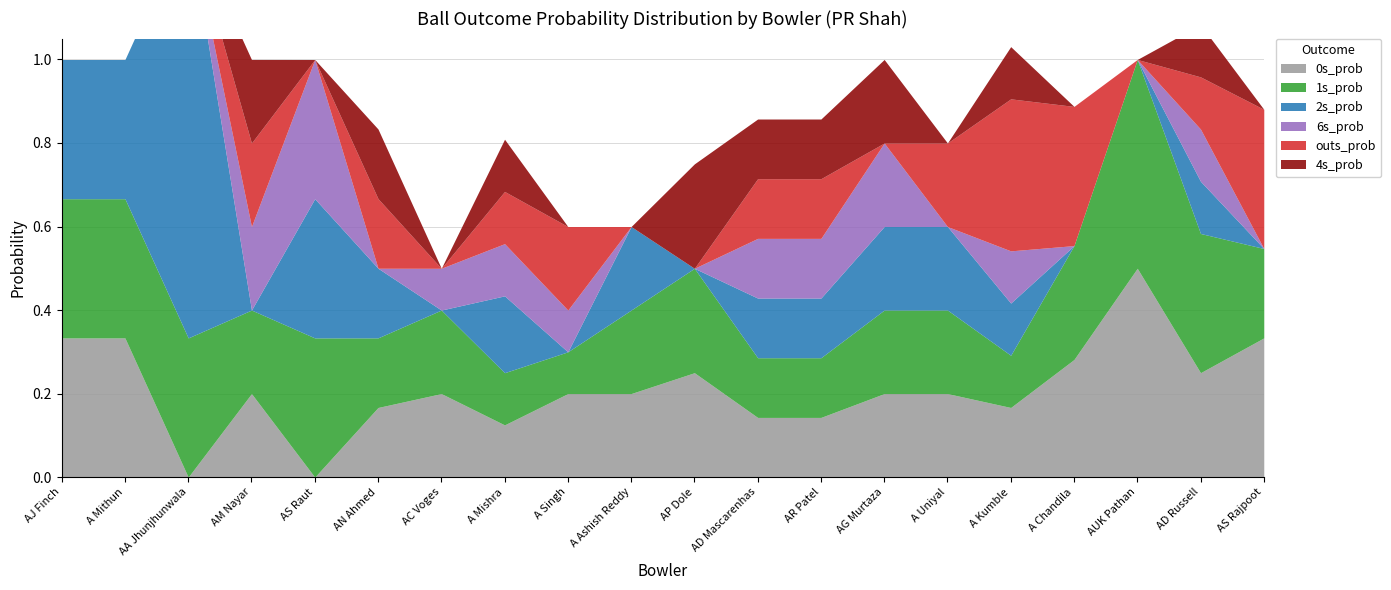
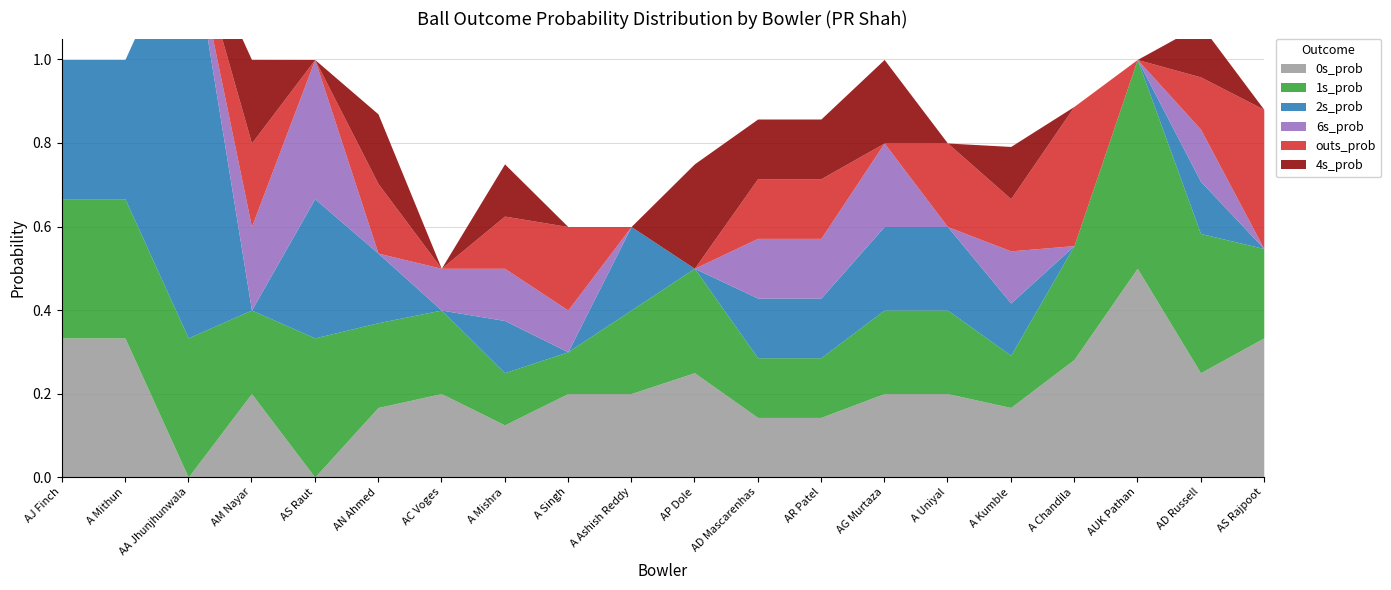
  {
    "0s_prob": {
      "AJ Finch": 0.33,
      "A Mithun": 0.33,
      "AA Jhunjhunwala": 0.00,
      "AM Nayar": 0.20,
      "AS Raut": 0.00,
      "AN Ahmed": 0.17,
      "AC Voges": 0.20,
      "A Mishra": 0.13,
      "A Singh": 0.20,
      "A Ashish Reddy": 0.20,
      "AP Dole": 0.25,
      "AD Mascarenhas": 0.14,
      "AR Patel": 0.14,
      "AG Murtaza": 0.20,
      "A Uniyal": 0.20,
      "A Kumble": 0.17,
      "A Chandila": 0.28,
      "AUK Pathan": 0.50,
      "AD Russell": 0.25,
      "AS Rajpoot": 0.33
    },
    "1s_prob": {
      "AJ Finch": 0.33,
      "A Mithun": 0.33,
      "AA Jhunjhunwala": 0.33,
      "AS Raut": 0.33,
-     "AN Ahmed": 0.17,
+     "AN Ahmed": 0.20,
      "A Mishra": 0.13,
      "A Ashish Reddy": 0.20,
      "AD Mascarenhas": 0.14,
      "AR Patel": 0.14,
      "AG Murtaza": 0.20,
      "A Uniyal": 0.20,
      "A Kumble": 0.12,
      "AD Russell": 0.33
    },
    "2s_prob": {
      "AS Raut": 0.33,
-     "A Mishra": 0.18,
+     "A Mishra": 0.13,
      "AD Mascarenhas": 0.14,
      "AR Patel": 0.14,
      "AG Murtaza": 0.20,
      "A Kumble": 0.13,
      "AD Russell": 0.13
    },
    "6s_prob": {
      "AM Nayar": 0.20,
      "A Mishra": 0.12,
      "A Singh": 0.10,
      "AD Mascarenhas": 0.14,
      "AR Patel": 0.14,
      "A Kumble": 0.13,
      "AD Russell": 0.13
    },
    "outs_prob": {
      "AM Nayar": 0.20,
      "AN Ahmed": 0.17,
      "A Mishra": 0.13,
      "AD Mascarenhas": 0.14,
      "AR Patel": 0.14,
-     "A Kumble": 0.36,
+     "A Kumble": 0.13,
      "AD Russell": 0.13
    },
    "4s_prob": {
      "AM Nayar": 0.20,
      "AN Ahmed": 0.17,
      "A Mishra": 0.13,
      "AP Dole": 0.25,
      "AD Mascarenhas": 0.14,
      "AR Patel": 0.14,
      "AG Murtaza": 0.20,
      "A Kumble": 0.13
    }
  }
